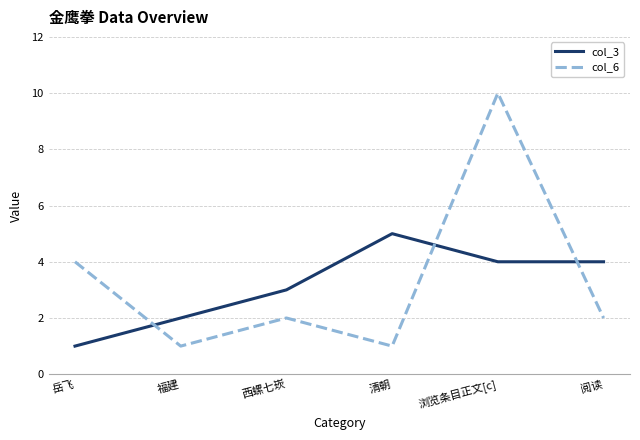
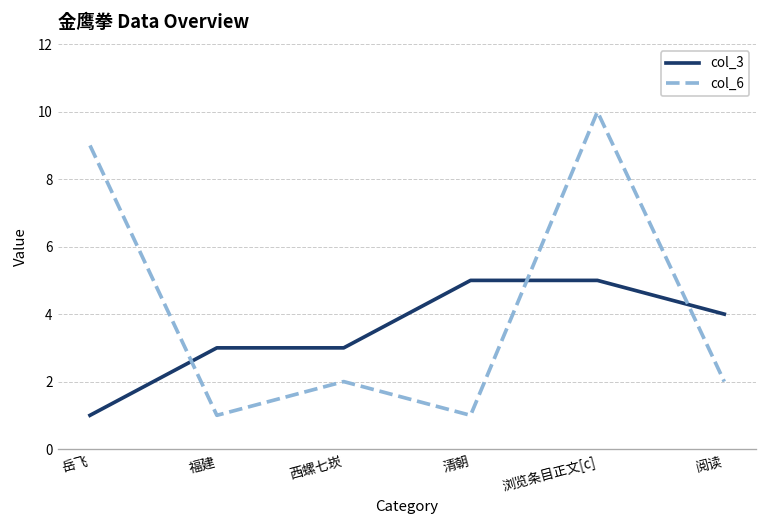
  {
    "col_3": {
      "岳飞": 1,
-     "福建": 2,
+     "福建": 3,
      "西螺七崁": 3,
      "清朝": 5,
-     "浏览条目正文[c]": 4,
+     "浏览条目正文[c]": 5,
      "阅读": 4
    },
    "col_6": {
-     "岳飞": 4,
+     "岳飞": 9,
      "福建": 1,
      "西螺七崁": 2,
      "清朝": 1,
      "浏览条目正文[c]": 10,
      "阅读": 2
    }
  }
